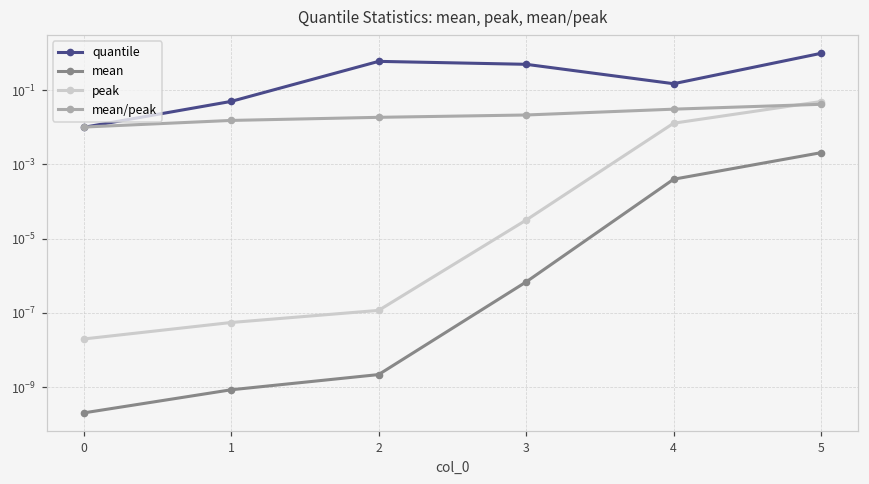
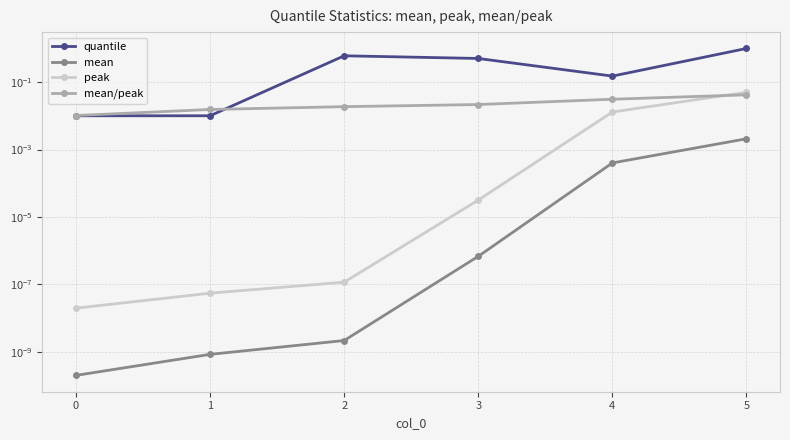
  {
    "quantile": {
-     "1": 0.05,
+     "1": 0.01,
      "2": 0.6,
      "3": 0.5,
      "4": 0.2,
      "5": 1.0
    }
  }
